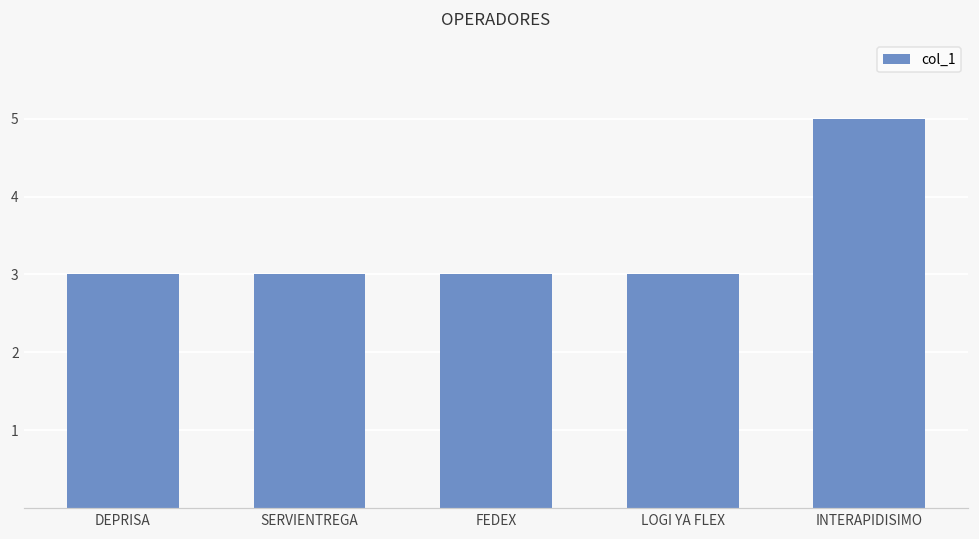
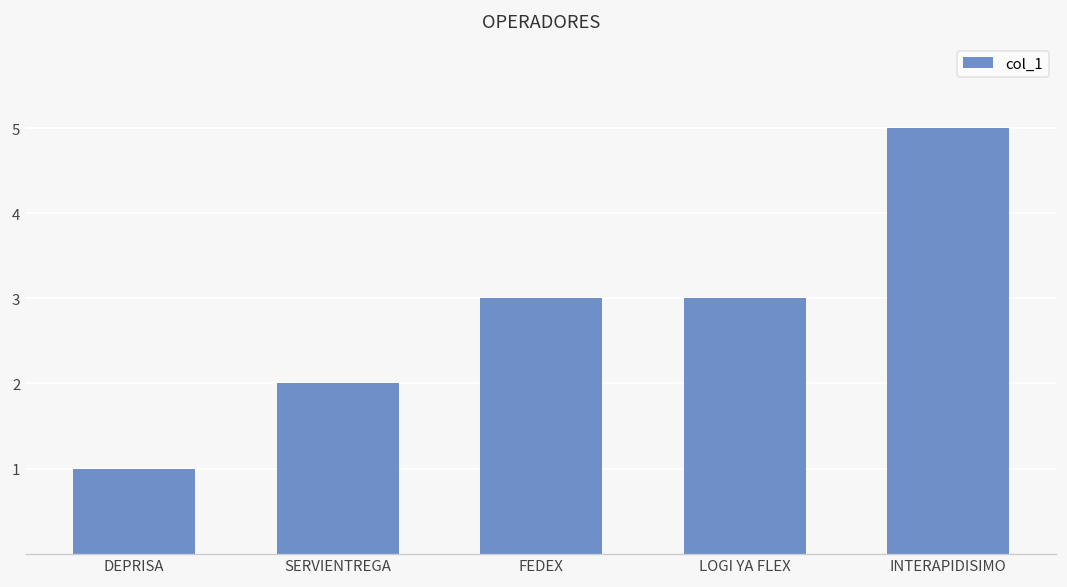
  {
-   "DEPRISA": 3,
-   "SERVIENTREGA": 3,
+   "DEPRISA": 1,
+   "SERVIENTREGA": 2,
    "FEDEX": 3,
    "LOGI YA FLEX": 3,
    "INTERAPIDISIMO": 5
  }
